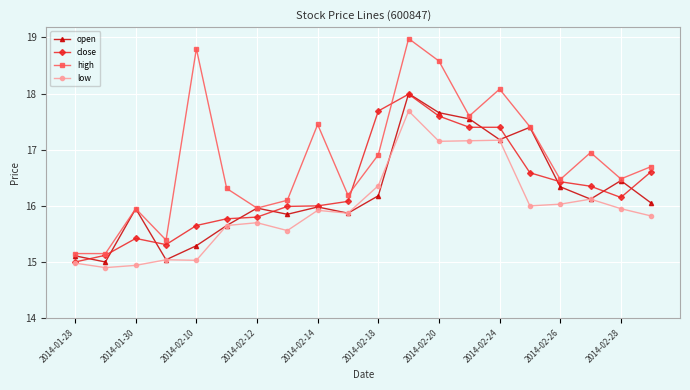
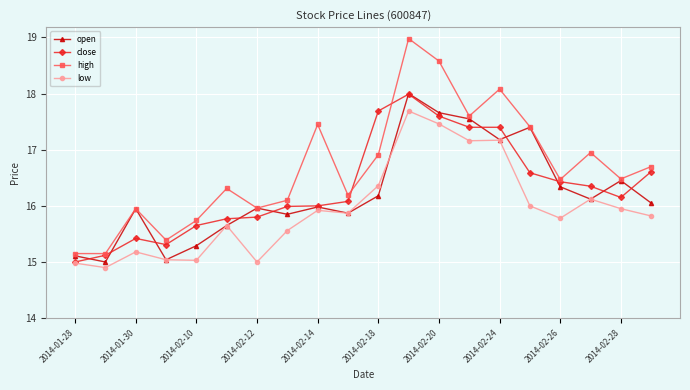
  {
    "high": {
-     "2014-02-10": 18.8,
+     "2014-02-10": 15.7,
      "2014-02-14": 17.5,
      "2014-02-18": 16.9,
      "2014-02-20": 18.6,
      "2014-02-24": 18.1
    },
    "low": {
-     "2014-01-30": 14.9,
+     "2014-01-30": 15.2,
      "2014-02-10": 15.0,
-     "2014-02-12": 15.7,
+     "2014-02-12": 15.0,
      "2014-02-14": 15.9,
      "2014-02-18": 16.4,
-     "2014-02-20": 17.2,
-     "2014-02-26": 16.0,
+     "2014-02-20": 17.5,
+     "2014-02-26": 15.8,
      "2014-02-28": 16.0
    }
  }
